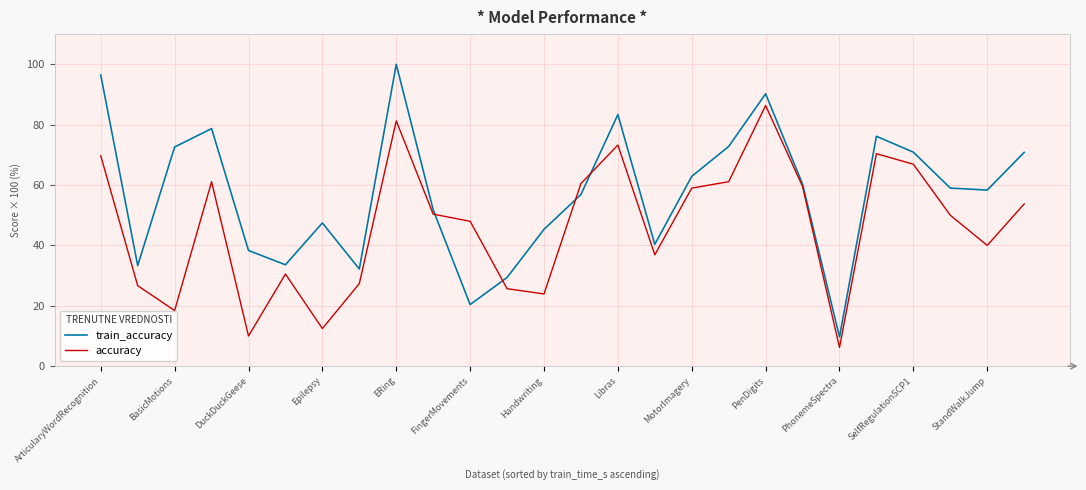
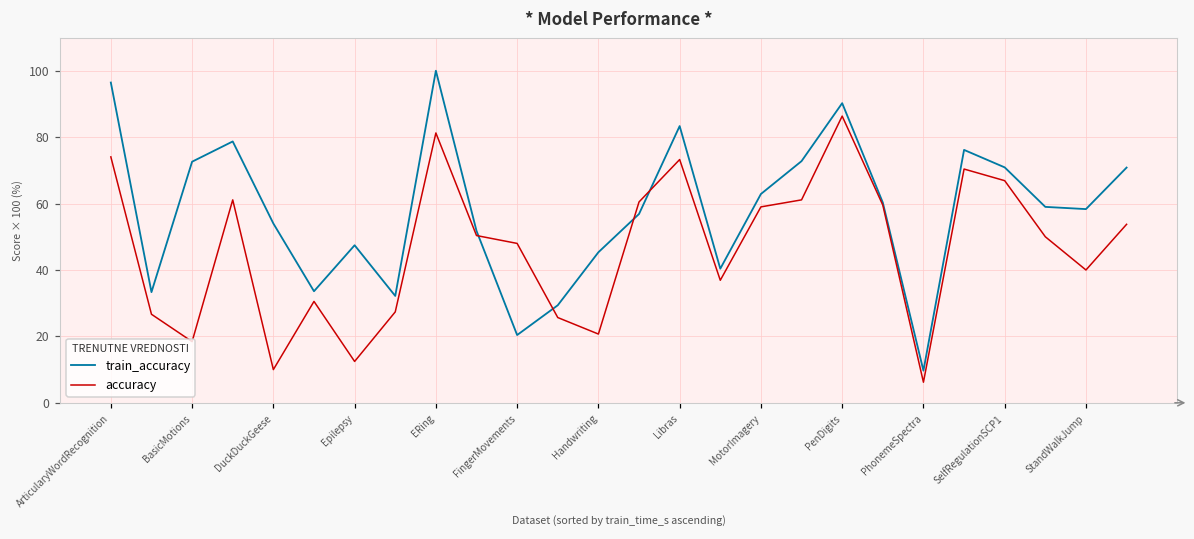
  {
    "train_accuracy": {
      "ArticularyWordRecognition": 96,
      "BasicMotions": 73,
-     "DuckDuckGeese": 38,
+     "DuckDuckGeese": 54,
      "Epilepsy": 47,
      "ERing": 100,
      "FingerMovements": 20,
      "Handwriting": 45,
      "Libras": 83,
      "MotorImagery": 63,
      "PenDigits": 90,
      "PhonemeSpectra": 10,
      "SelfRegulationSCP1": 71,
      "StandWalkJump": 58
    },
    "accuracy": {
-     "ArticularyWordRecognition": 70,
+     "ArticularyWordRecognition": 74,
      "DuckDuckGeese": 10,
      "Epilepsy": 12,
      "ERing": 81,
      "FingerMovements": 48,
-     "Handwriting": 24,
+     "Handwriting": 21,
      "Libras": 73,
      "MotorImagery": 59,
      "PenDigits": 86,
      "PhonemeSpectra": 6,
      "SelfRegulationSCP1": 67,
      "StandWalkJump": 40
    }
  }
